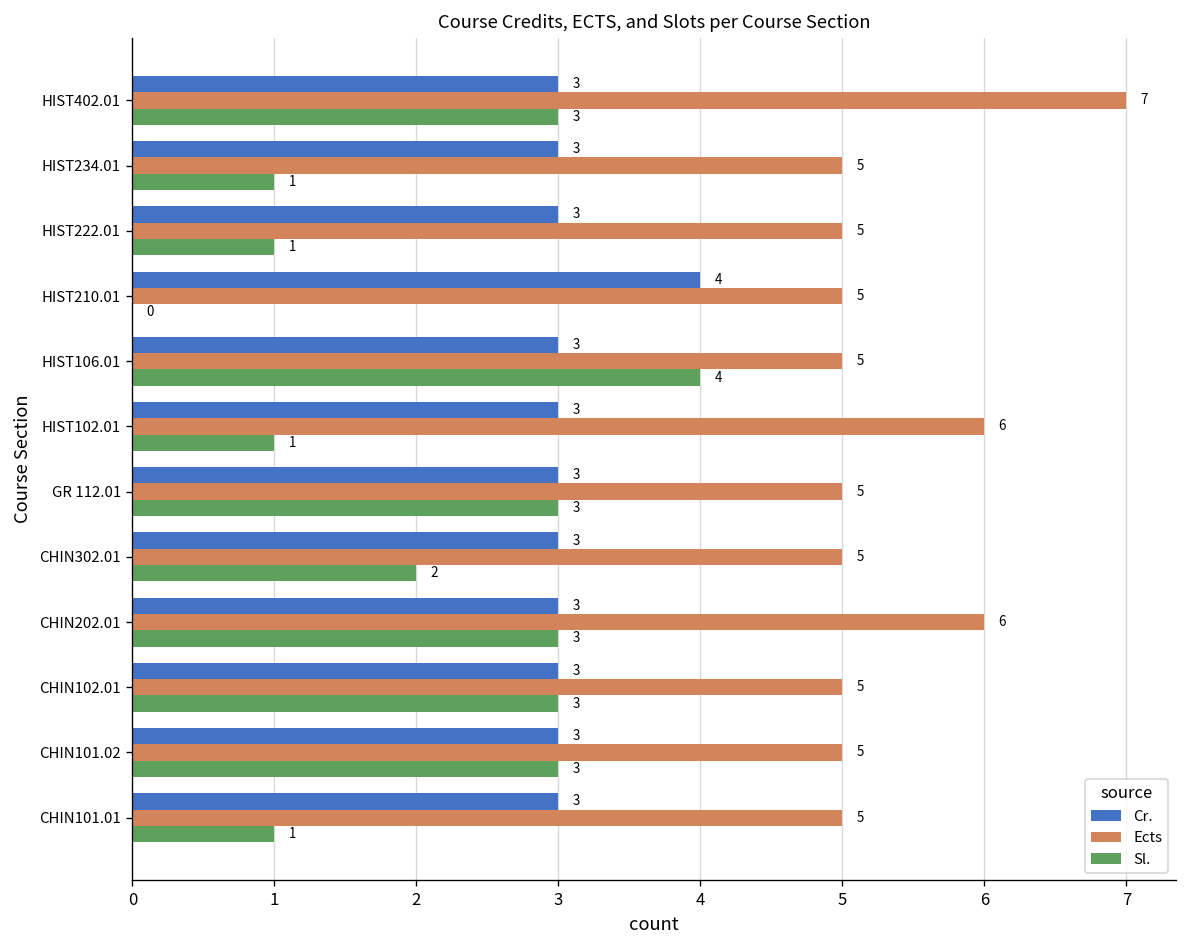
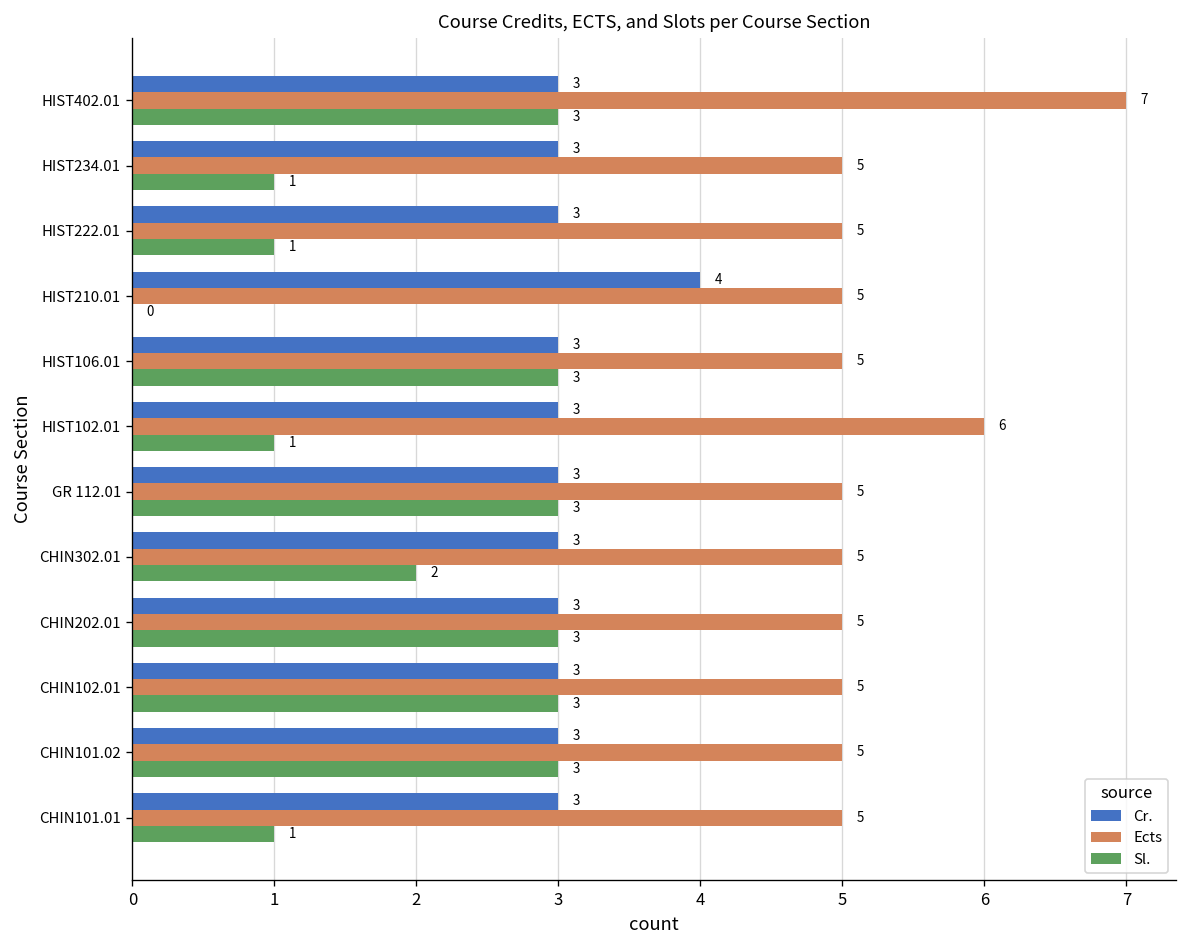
  {
    "Cr.": {
      "HIST402.01": 3,
      "HIST234.01": 3,
      "HIST222.01": 3,
      "HIST210.01": 4,
      "HIST106.01": 3,
      "HIST102.01": 3,
      "GR 112.01": 3,
      "CHIN302.01": 3,
      "CHIN202.01": 3,
      "CHIN102.01": 3,
      "CHIN101.02": 3,
      "CHIN101.01": 3
    },
    "Ects": {
      "HIST402.01": 7,
      "HIST234.01": 5,
      "HIST222.01": 5,
      "HIST210.01": 5,
      "HIST106.01": 5,
      "HIST102.01": 6,
      "GR 112.01": 5,
      "CHIN302.01": 5,
-     "CHIN202.01": 6,
+     "CHIN202.01": 5,
      "CHIN102.01": 5,
      "CHIN101.02": 5,
      "CHIN101.01": 5
    },
    "Sl.": {
      "HIST402.01": 3,
      "HIST234.01": 1,
      "HIST222.01": 1,
      "HIST210.01": 0,
-     "HIST106.01": 4,
+     "HIST106.01": 3,
      "HIST102.01": 1,
      "GR 112.01": 3,
      "CHIN302.01": 2,
      "CHIN202.01": 3,
      "CHIN102.01": 3,
      "CHIN101.02": 3,
      "CHIN101.01": 1
    }
  }
